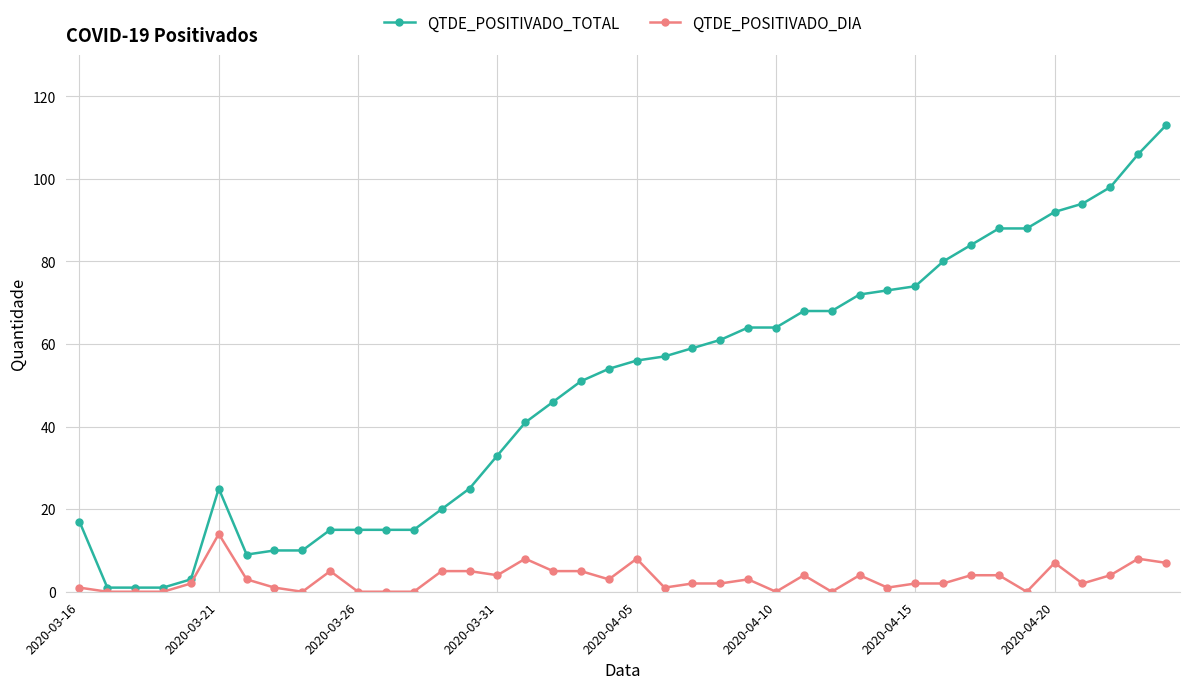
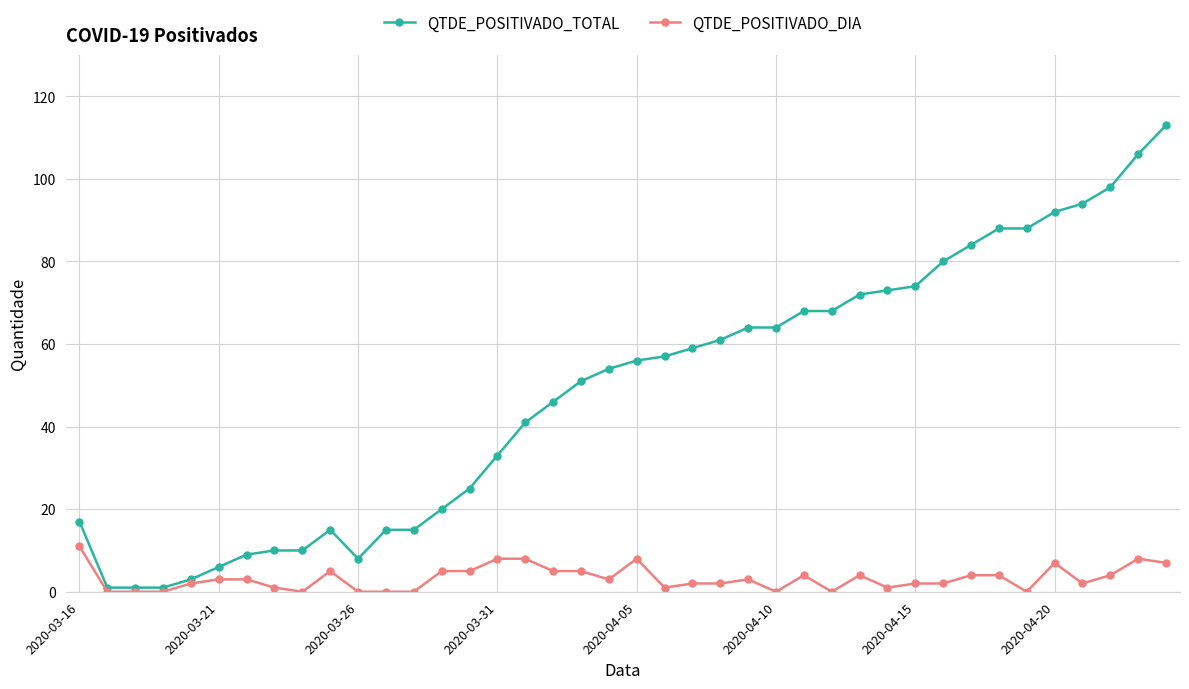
  {
    "QTDE_POSITIVADO_TOTAL": {
      "2020-03-16": 17,
-     "2020-03-21": 25,
-     "2020-03-26": 15,
+     "2020-03-21": 6,
+     "2020-03-26": 8,
      "2020-03-31": 33,
      "2020-04-05": 56,
      "2020-04-10": 64,
      "2020-04-15": 74,
      "2020-04-20": 92
    },
    "QTDE_POSITIVADO_DIA": {
-     "2020-03-16": 1,
-     "2020-03-21": 14,
+     "2020-03-16": 11,
+     "2020-03-21": 3,
      "2020-03-26": 0,
-     "2020-03-31": 4,
+     "2020-03-31": 8,
      "2020-04-05": 8,
      "2020-04-10": 0,
      "2020-04-15": 2,
      "2020-04-20": 7
    }
  }
